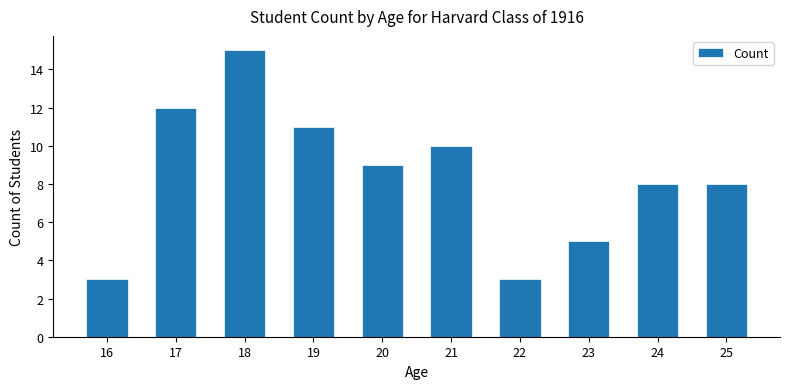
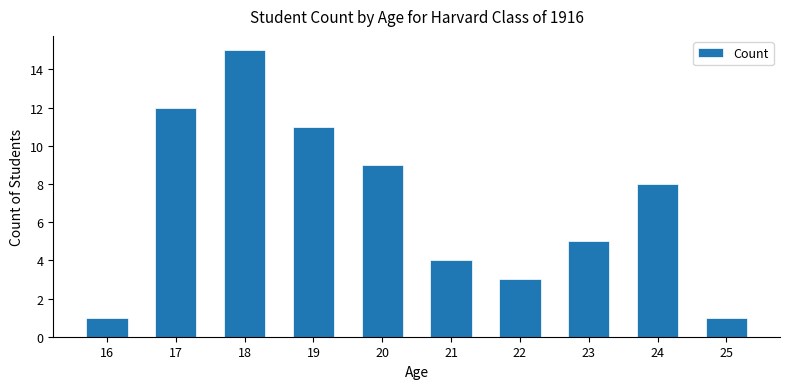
  {
-   "16": 3,
+   "16": 1,
    "17": 12,
    "18": 15,
    "19": 11,
    "20": 9,
-   "21": 10,
+   "21": 4,
    "22": 3,
    "23": 5,
    "24": 8,
-   "25": 8
+   "25": 1
  }
